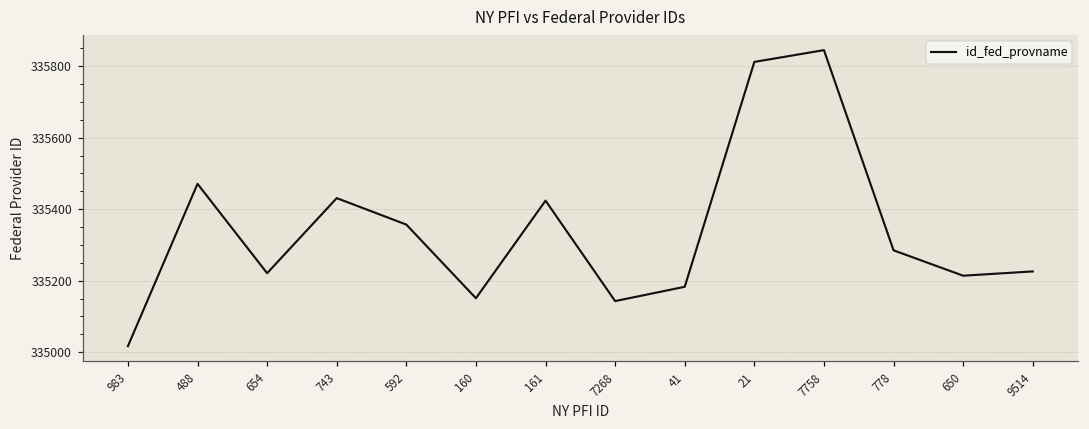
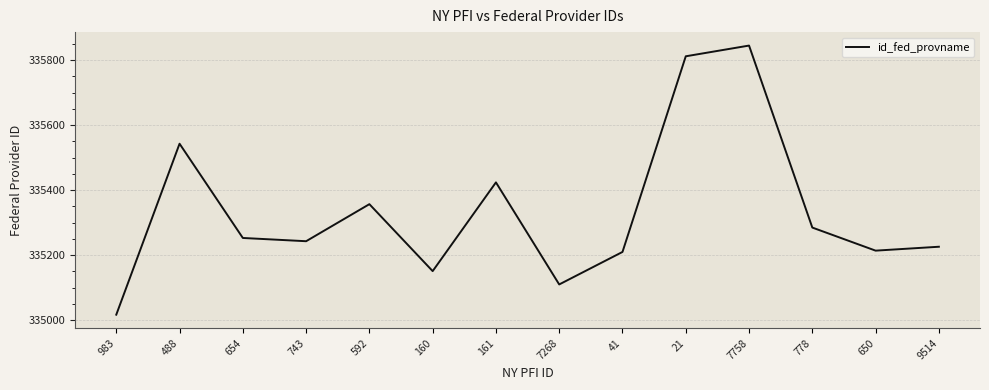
  {
    "983": 335020,
-   "488": 335470,
-   "654": 335220,
-   "743": 335430,
+   "488": 335540,
+   "654": 335250,
+   "743": 335240,
    "592": 335360,
    "160": 335150,
    "161": 335420,
-   "7268": 335140,
-   "41": 335180,
+   "7268": 335110,
+   "41": 335210,
    "21": 335810,
    "7758": 335850,
    "778": 335290,
    "650": 335210,
    "9514": 335230
  }
